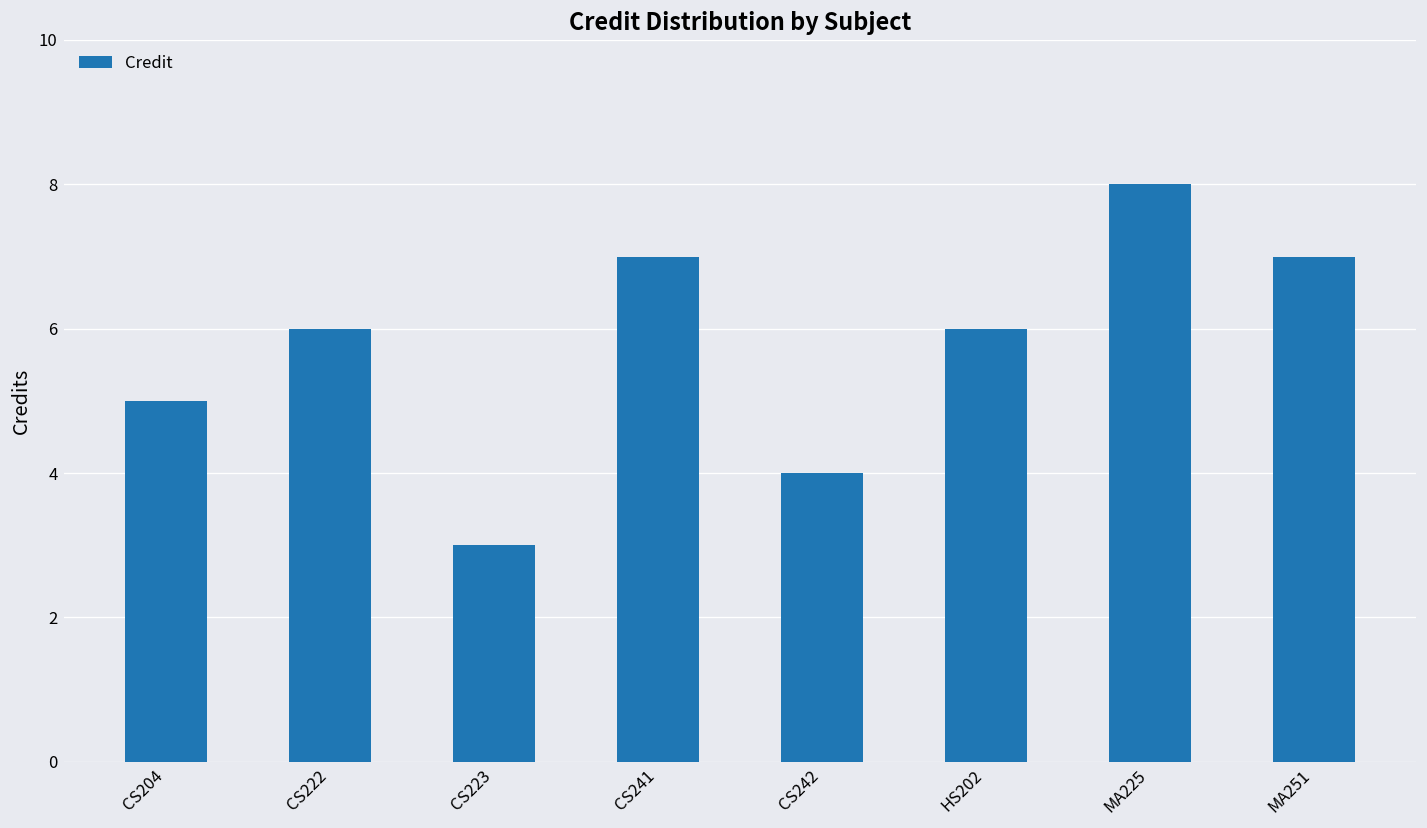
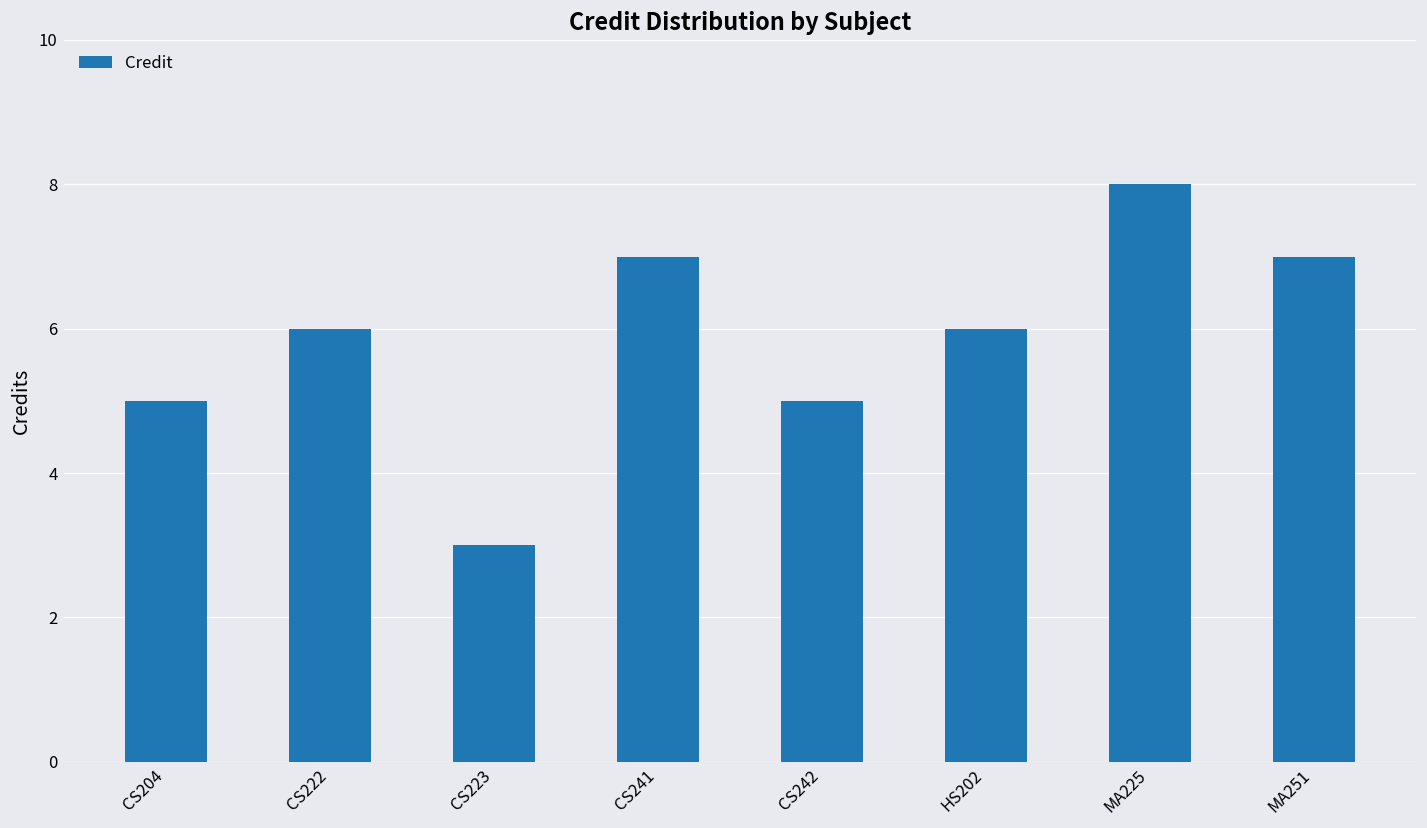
  {
    "CS204": 5,
    "CS222": 6,
    "CS223": 3,
    "CS241": 7,
-   "CS242": 4,
+   "CS242": 5,
    "HS202": 6,
    "MA225": 8,
    "MA251": 7
  }
